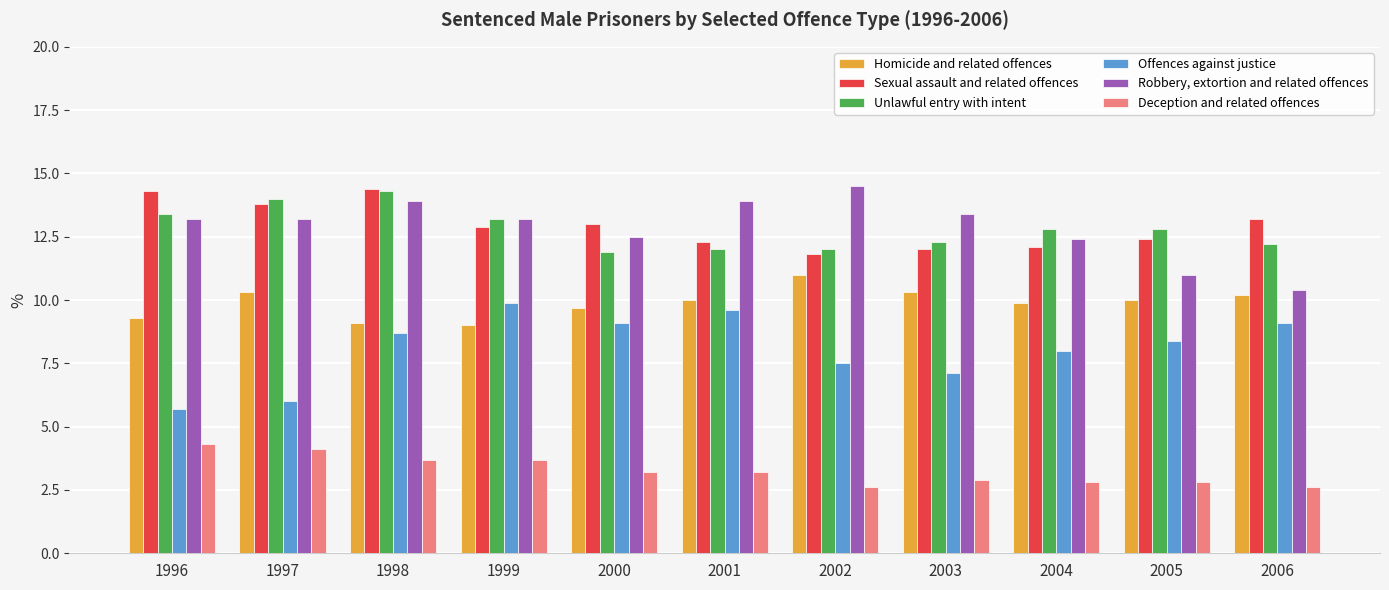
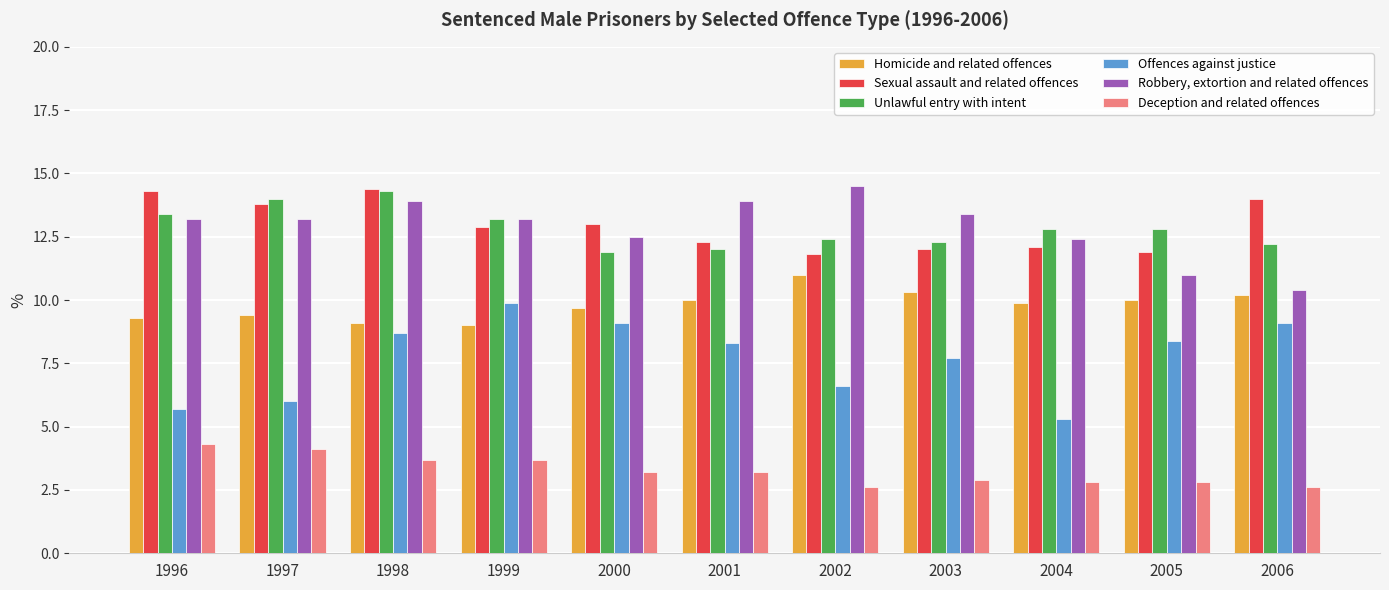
  {
    "Homicide and related offences": {
      "1996": 9.3,
-     "1997": 10.3,
+     "1997": 9.4,
      "1998": 9.1,
      "1999": 9.0,
      "2000": 9.7,
      "2001": 10.0,
      "2002": 11.0,
      "2003": 10.3,
      "2004": 9.9,
      "2005": 10.0,
      "2006": 10.2
    },
    "Sexual assault and related offences": {
      "1996": 14.3,
      "1997": 13.8,
      "1998": 14.4,
      "1999": 12.9,
      "2000": 13.0,
      "2001": 12.3,
      "2002": 11.8,
      "2003": 12.0,
      "2004": 12.1,
-     "2005": 12.4,
-     "2006": 13.2
+     "2005": 11.9,
+     "2006": 14.0
    },
    "Unlawful entry with intent": {
      "1996": 13.4,
      "1997": 14.0,
      "1998": 14.3,
      "1999": 13.2,
      "2000": 11.9,
      "2001": 12.0,
-     "2002": 12.0,
+     "2002": 12.4,
      "2003": 12.3,
      "2004": 12.8,
      "2005": 12.8,
      "2006": 12.2
    },
    "Offences against justice": {
      "1996": 5.7,
      "1997": 6.0,
      "1998": 8.7,
      "1999": 9.9,
      "2000": 9.1,
-     "2001": 9.6,
-     "2002": 7.5,
-     "2003": 7.1,
-     "2004": 8.0,
+     "2001": 8.3,
+     "2002": 6.6,
+     "2003": 7.7,
+     "2004": 5.3,
      "2005": 8.4,
      "2006": 9.1
    },
    "Robbery, extortion and related offences": {
      "1996": 13.2,
      "1997": 13.2,
      "1998": 13.9,
      "1999": 13.2,
      "2000": 12.5,
      "2001": 13.9,
      "2002": 14.5,
      "2003": 13.4,
      "2004": 12.4,
      "2005": 11.0,
      "2006": 10.4
    },
    "Deception and related offences": {
      "1996": 4.3,
      "1997": 4.1,
      "1998": 3.7,
      "1999": 3.7,
      "2000": 3.2,
      "2001": 3.2,
      "2002": 2.6,
      "2003": 2.9,
      "2004": 2.8,
      "2005": 2.8,
      "2006": 2.6
    }
  }
